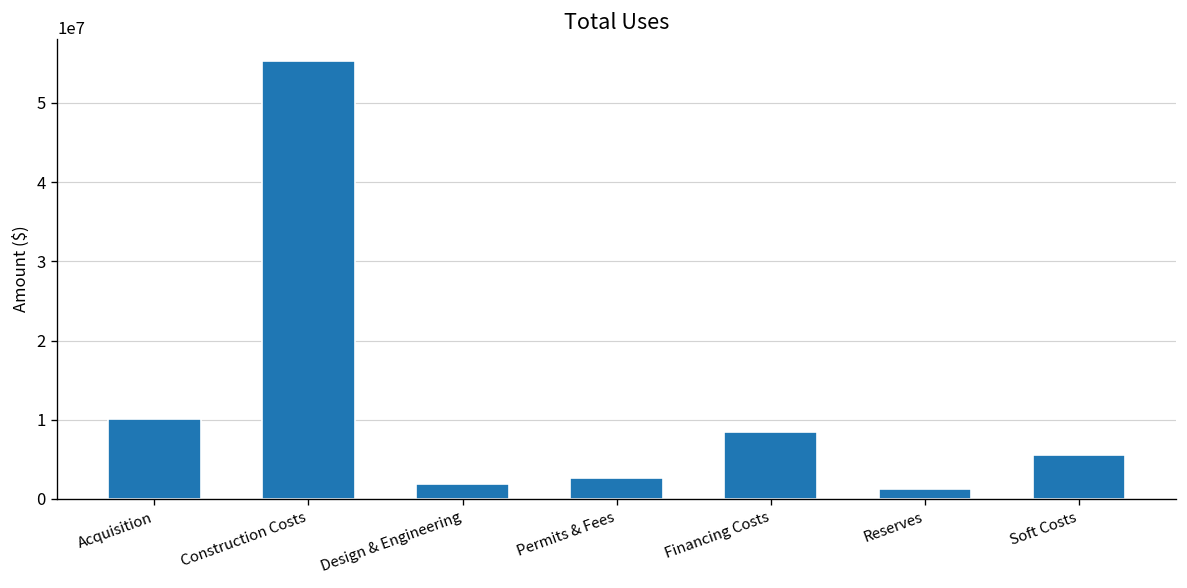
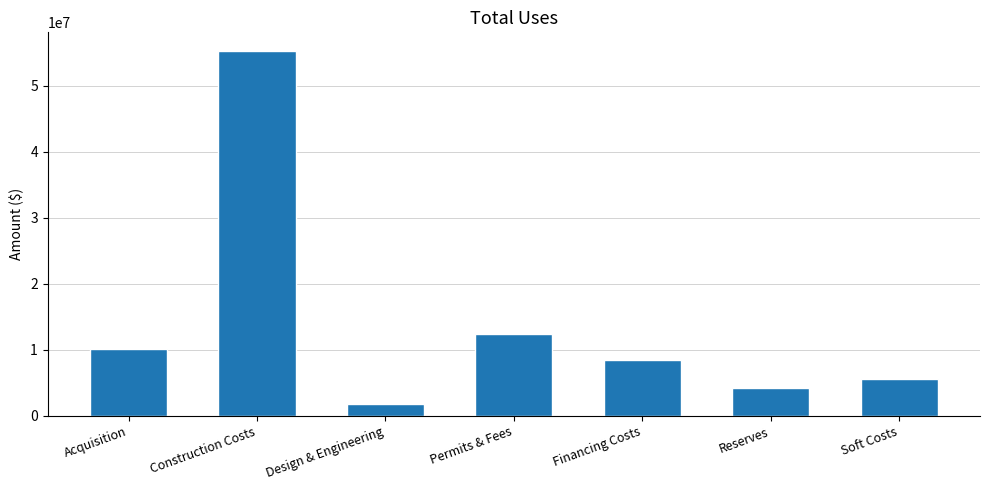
  {
    "Acquisition": 10000000,
    "Construction Costs": 55000000,
    "Design & Engineering": 2000000,
-   "Permits & Fees": 3000000,
+   "Permits & Fees": 12000000,
    "Financing Costs": 8000000,
-   "Reserves": 1000000,
+   "Reserves": 4000000,
    "Soft Costs": 6000000
  }
